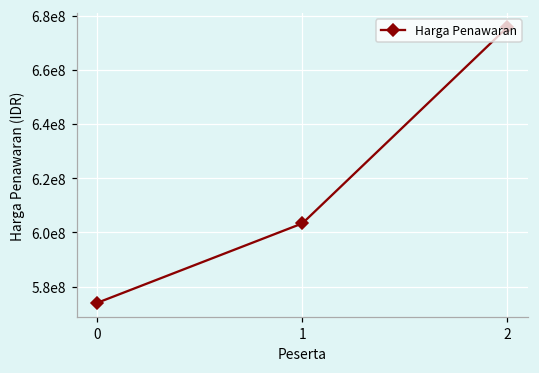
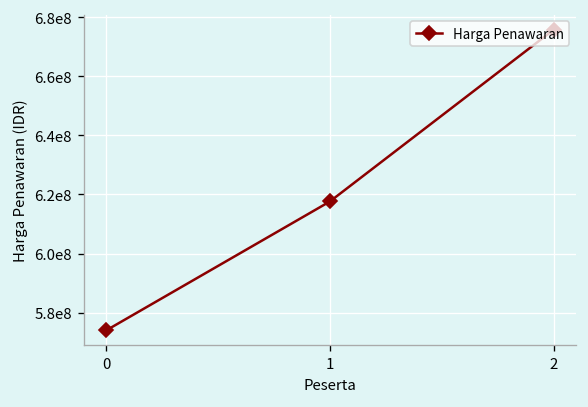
  {
    "0": 574000000,
-   "1": 603000000
+   "1": 618000000
  }
